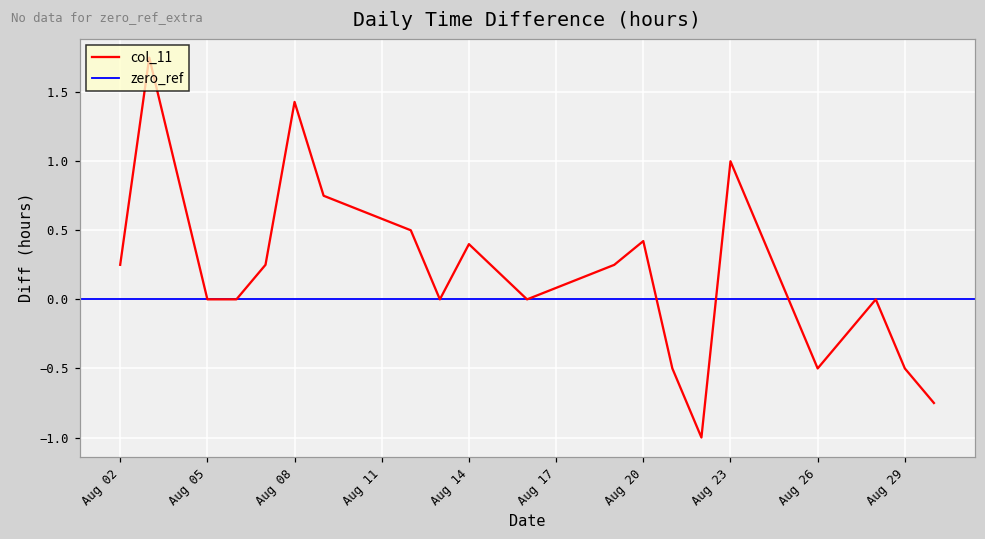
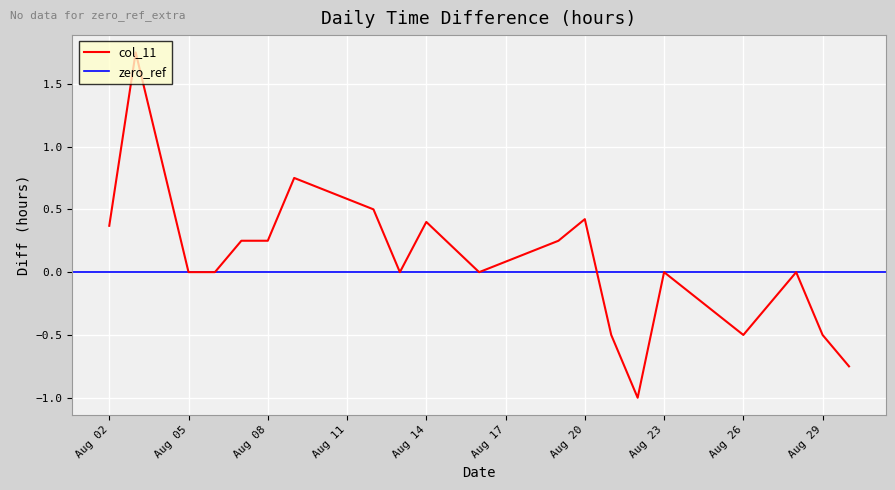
  {
-   "Aug 02": 0.25,
+   "Aug 02": 0.37,
    "Aug 05": 0.00,
-   "Aug 08": 1.43,
+   "Aug 08": 0.25,
    "Aug 14": 0.40,
    "Aug 20": 0.42,
-   "Aug 23": 1,
+   "Aug 23": 0,
    "Aug 26": -0.50,
    "Aug 29": -0.50
  }
